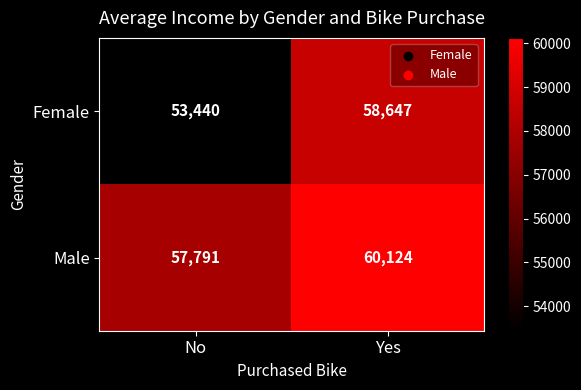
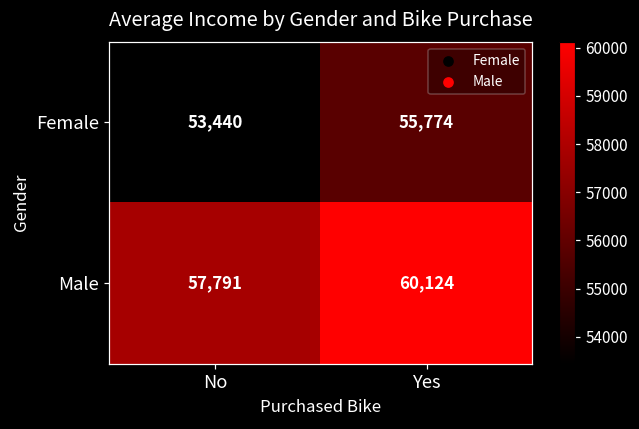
  {
    "Female": {
      "No": "53,440",
-     "Yes": "58,647"
+     "Yes": "55,774"
    },
    "Male": {
      "No": "57,791",
      "Yes": "60,124"
    }
  }
